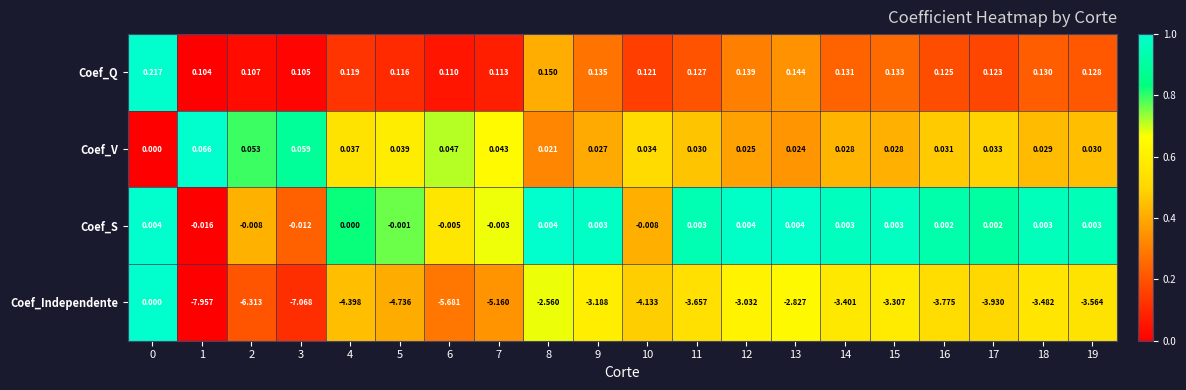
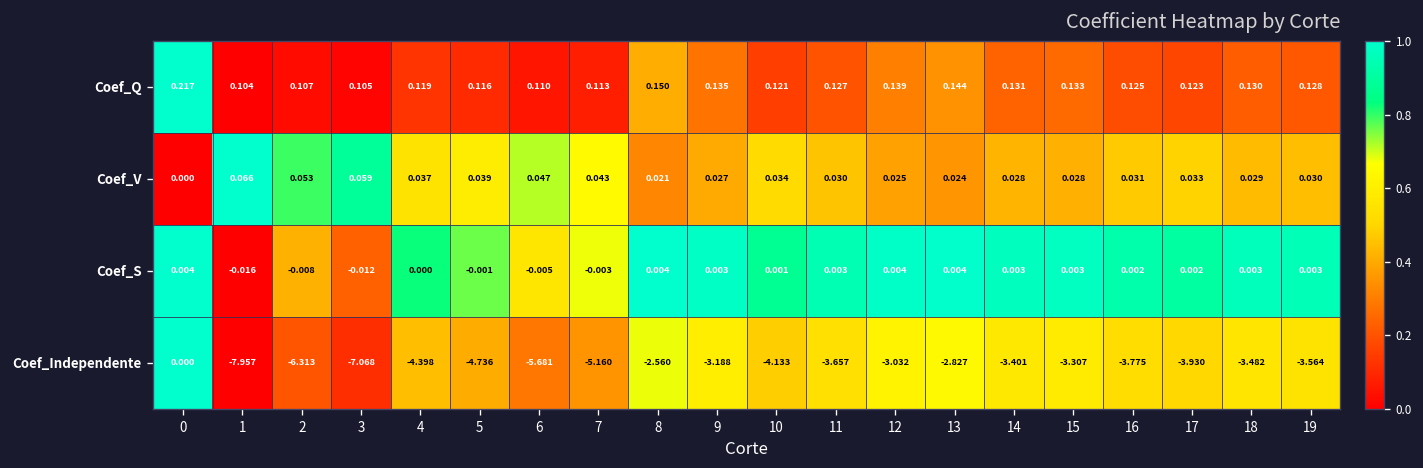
  {
    "Coef_Q": {
      "0": 0.217,
      "1": 0.104,
      "2": 0.107,
      "3": 0.105,
      "4": 0.119,
      "5": 0.116,
      "6": 0.110,
      "7": 0.113,
      "8": 0.150,
      "9": 0.135,
      "10": 0.121,
      "11": 0.127,
      "12": 0.139,
      "13": 0.144,
      "14": 0.131,
      "15": 0.133,
      "16": 0.125,
      "17": 0.123,
      "18": 0.130,
      "19": 0.128
    },
    "Coef_V": {
      "0": 0.000,
      "1": 0.066,
      "2": 0.053,
      "3": 0.059,
      "4": 0.037,
      "5": 0.039,
      "6": 0.047,
      "7": 0.043,
      "8": 0.021,
      "9": 0.027,
      "10": 0.034,
      "11": 0.030,
      "12": 0.025,
      "13": 0.024,
      "14": 0.028,
      "15": 0.028,
      "16": 0.031,
      "17": 0.033,
      "18": 0.029,
      "19": 0.030
    },
    "Coef_S": {
      "0": 0.004,
      "1": -0.016,
      "2": -0.008,
      "3": -0.012,
      "4": 0.000,
      "5": -0.001,
      "6": -0.005,
      "7": -0.003,
      "8": 0.004,
      "9": 0.003,
-     "10": -0.008,
+     "10": 0.001,
      "11": 0.003,
      "12": 0.004,
      "13": 0.004,
      "14": 0.003,
      "15": 0.003,
      "16": 0.002,
      "17": 0.002,
      "18": 0.003,
      "19": 0.003
    },
    "Coef_Independente": {
      "0": 0.000,
      "1": -7.957,
      "2": -6.313,
      "3": -7.068,
      "4": -4.398,
      "5": -4.736,
      "6": -5.681,
      "7": -5.160,
      "8": -2.560,
      "9": -3.188,
      "10": -4.133,
      "11": -3.657,
      "12": -3.032,
      "13": -2.827,
      "14": -3.401,
      "15": -3.307,
      "16": -3.775,
      "17": -3.930,
      "18": -3.482,
      "19": -3.564
    }
  }
